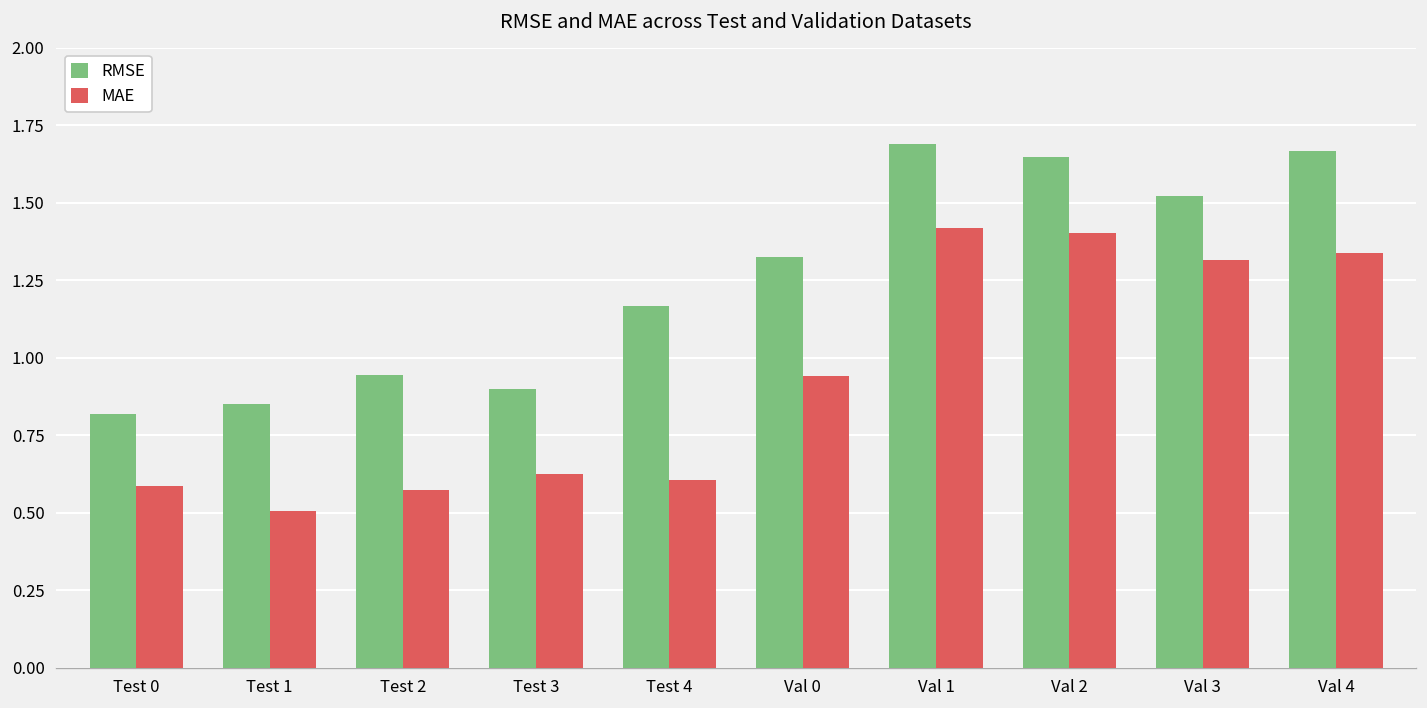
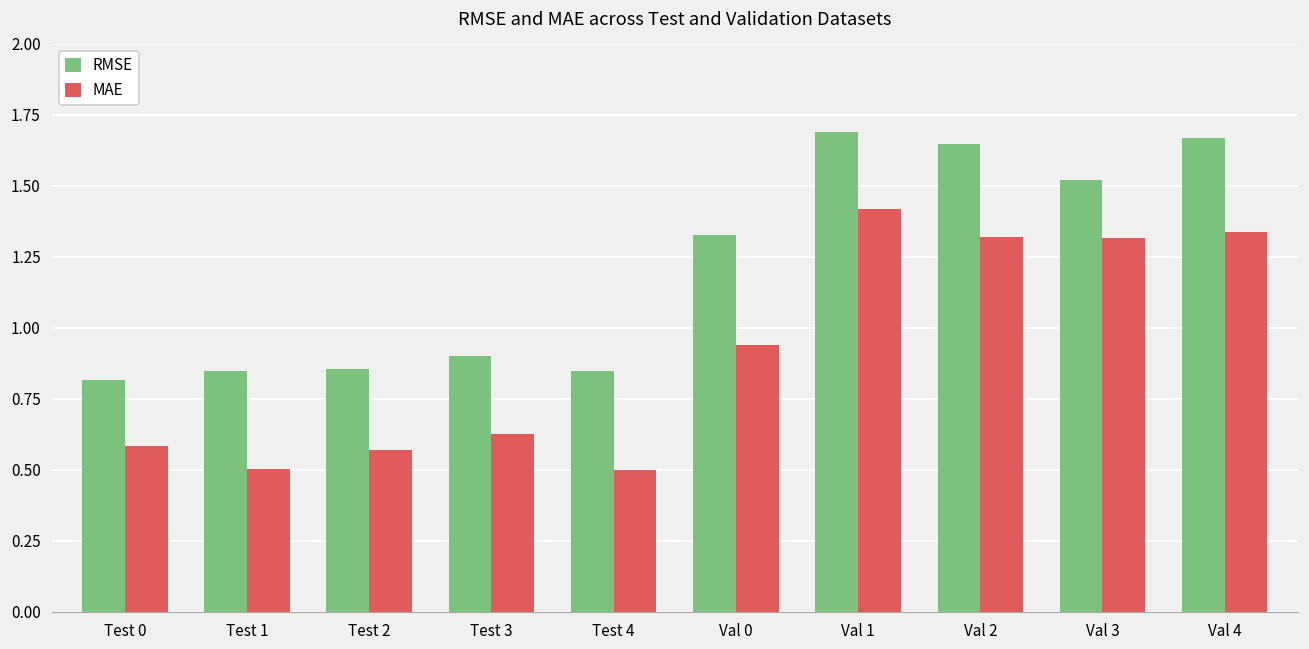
  {
    "RMSE": {
      "Test 0": 0.82,
      "Test 1": 0.85,
-     "Test 2": 0.94,
+     "Test 2": 0.86,
      "Test 3": 0.90,
-     "Test 4": 1.17,
+     "Test 4": 0.85,
      "Val 0": 1.33,
      "Val 1": 1.69,
      "Val 2": 1.65,
      "Val 3": 1.52,
      "Val 4": 1.67
    },
    "MAE": {
      "Test 0": 0.59,
      "Test 1": 0.50,
      "Test 2": 0.57,
      "Test 3": 0.63,
-     "Test 4": 0.60,
+     "Test 4": 0.50,
      "Val 0": 0.94,
      "Val 1": 1.42,
-     "Val 2": 1.40,
+     "Val 2": 1.32,
      "Val 3": 1.31,
      "Val 4": 1.34
    }
  }
